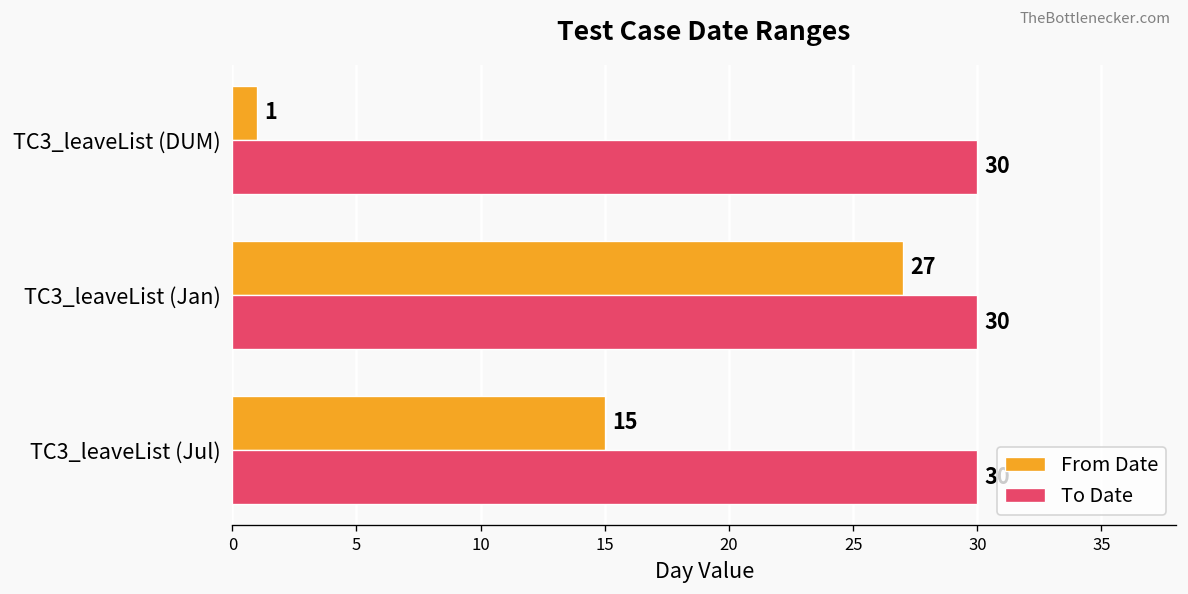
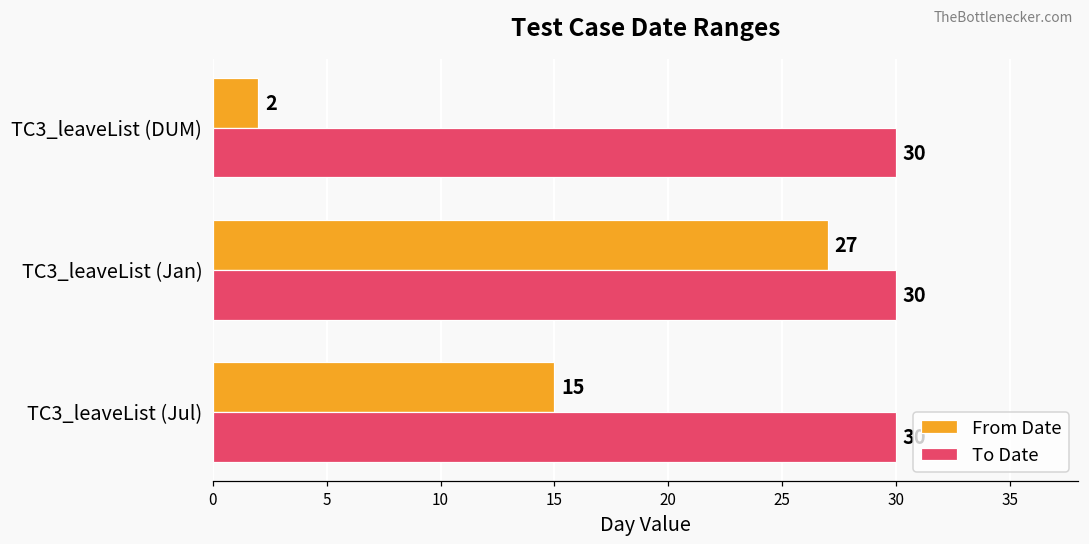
  {
    "From Date": {
-     "TC3_leaveList (DUM)": 1,
+     "TC3_leaveList (DUM)": 2,
      "TC3_leaveList (Jan)": 27,
      "TC3_leaveList (Jul)": 15
    },
    "To Date": {
      "TC3_leaveList (DUM)": 30,
      "TC3_leaveList (Jan)": 30
    }
  }
